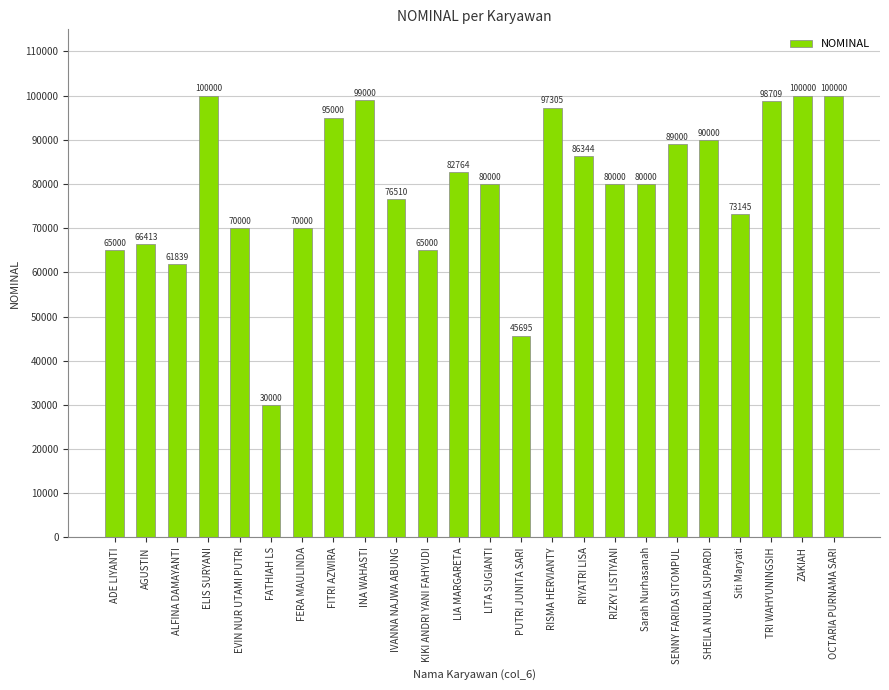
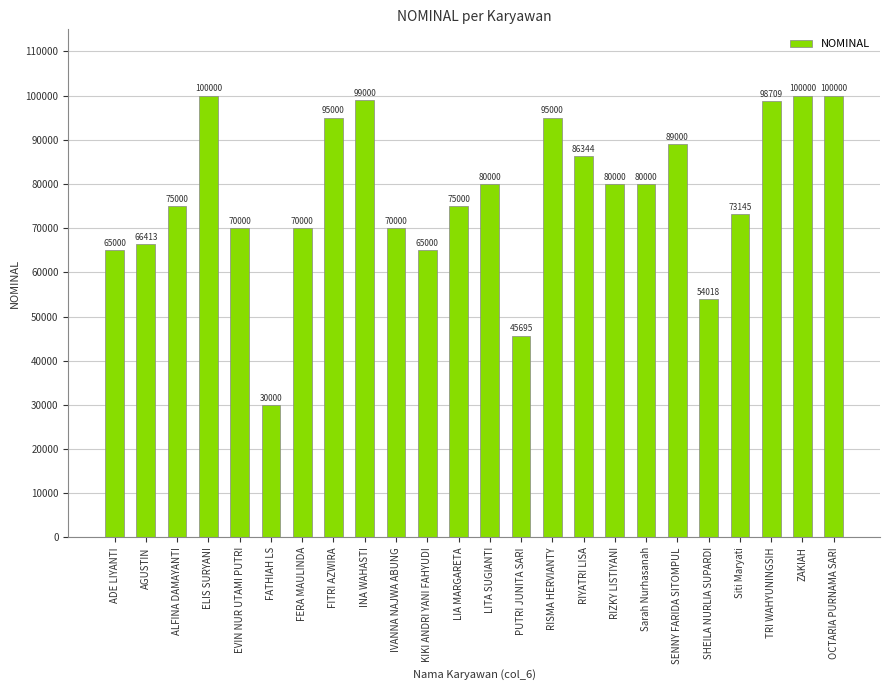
  {
    "ADE LIYANTI": 65000,
    "AGUSTIN": 66413,
-   "ALFINA DAMAYANTI": 61839,
+   "ALFINA DAMAYANTI": 75000,
    "ELIS SURYANI": 100000,
    "EVIN NUR UTAMI PUTRI": 70000,
    "FATHIAH LS": 30000,
    "FERA MAULINDA": 70000,
    "FITRI AZWIRA": 95000,
    "INA WAHASTI": 99000,
-   "IVANNA NAJWA ABUNG": 76510,
+   "IVANNA NAJWA ABUNG": 70000,
    "KIKI ANDRI YANI FAHYUDI": 65000,
-   "LIA MARGARETA": 82764,
+   "LIA MARGARETA": 75000,
    "LITA SUGIANTI": 80000,
    "PUTRI JUNITA SARI": 45695,
-   "RISMA HERVIANTY": 97305,
+   "RISMA HERVIANTY": 95000,
    "RIYATRI LISA": 86344,
    "RIZKY LISTIYANI": 80000,
    "Sarah Nurhasanah": 80000,
    "SENNY FARIDA SITOMPUL": 89000,
-   "SHEILA NURLIA SUPARDI": 90000,
+   "SHEILA NURLIA SUPARDI": 54018,
    "Siti Maryati": 73145,
    "TRI WAHYUNINGSIH": 98709,
    "ZAKIAH": 100000,
    "OCTARIA PURNAMA SARI": 100000
  }
